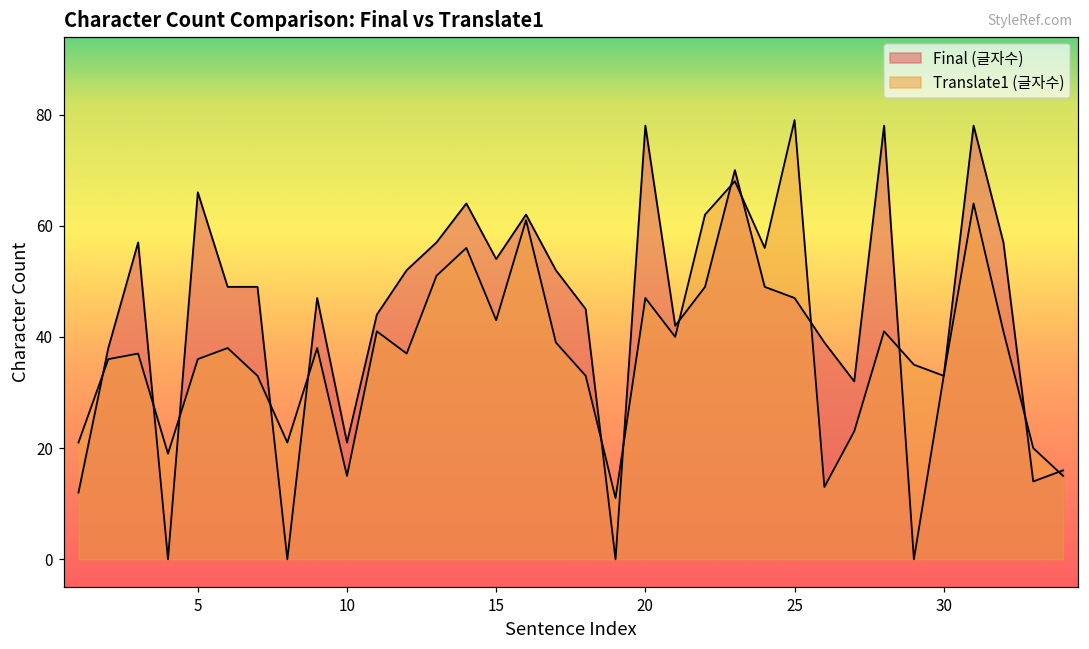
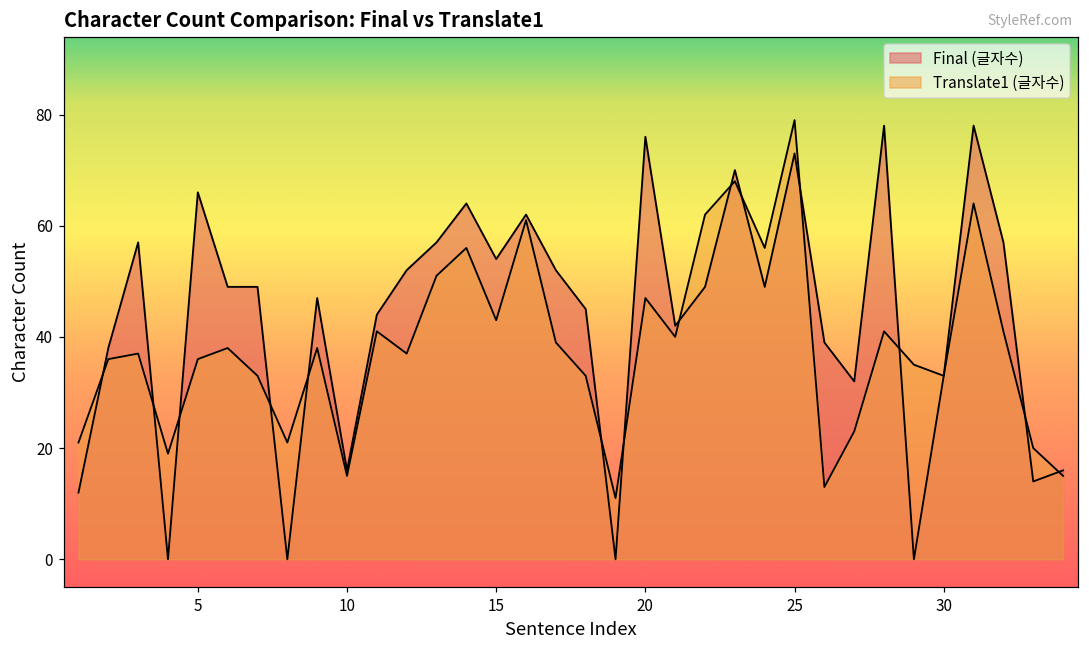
  {
    "Final (글자수)": {
      "5": 66,
-     "10": 21,
+     "10": 16,
      "15": 54,
-     "20": 78,
-     "25": 47
+     "20": 76,
+     "25": 73
    },
    "Translate1 (글자수)": {
      "5": 36,
      "10": 15,
      "15": 43,
      "20": 47,
      "25": 79
    }
  }
